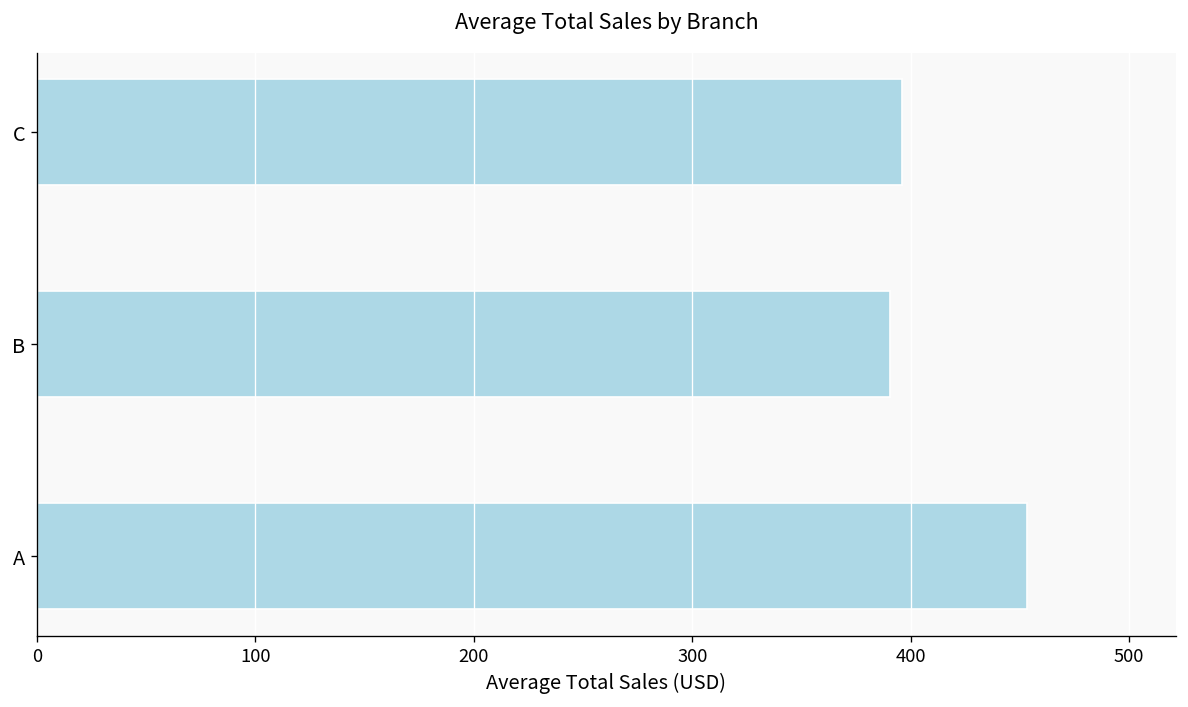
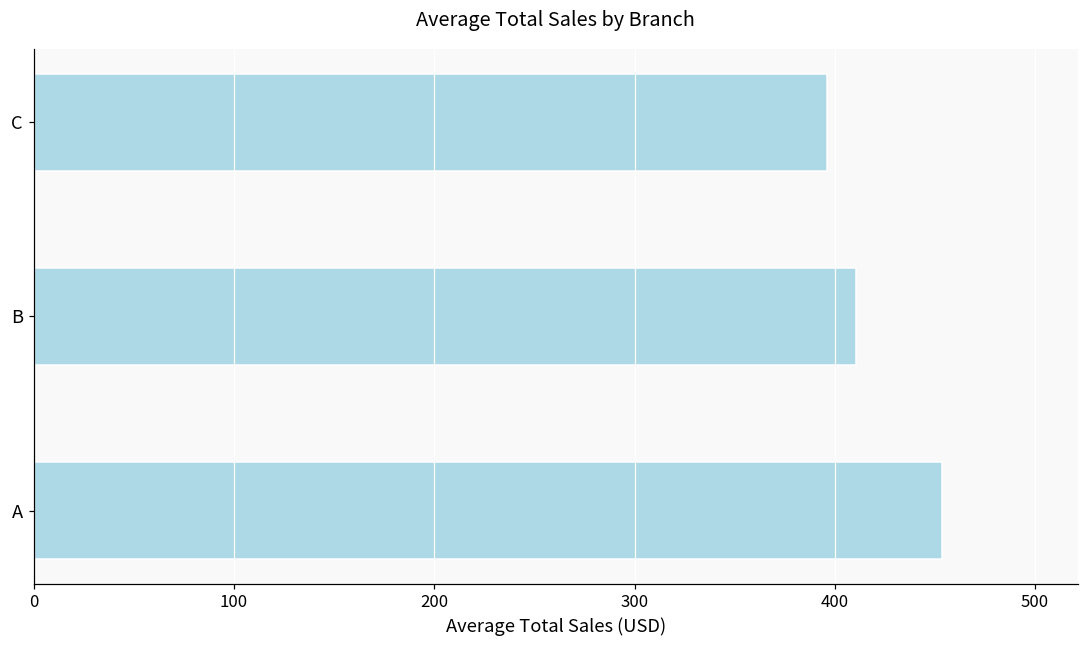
  {
    "C": 396,
-   "B": 391,
+   "B": 410,
    "A": 453
  }
